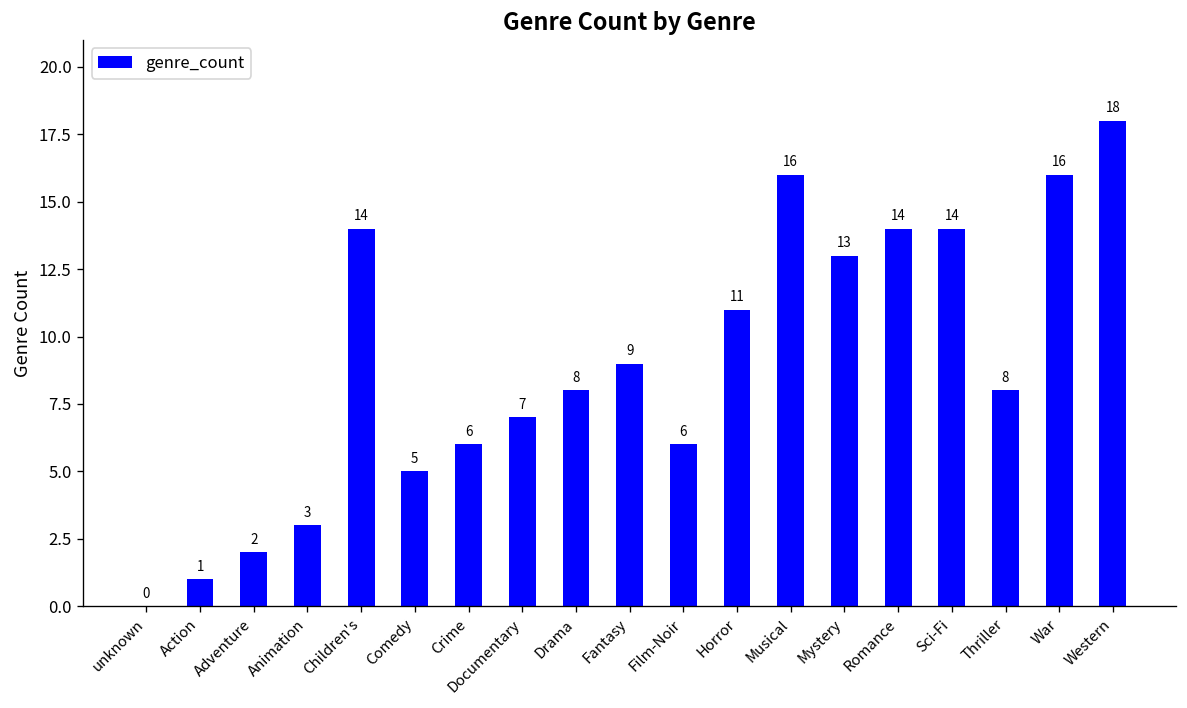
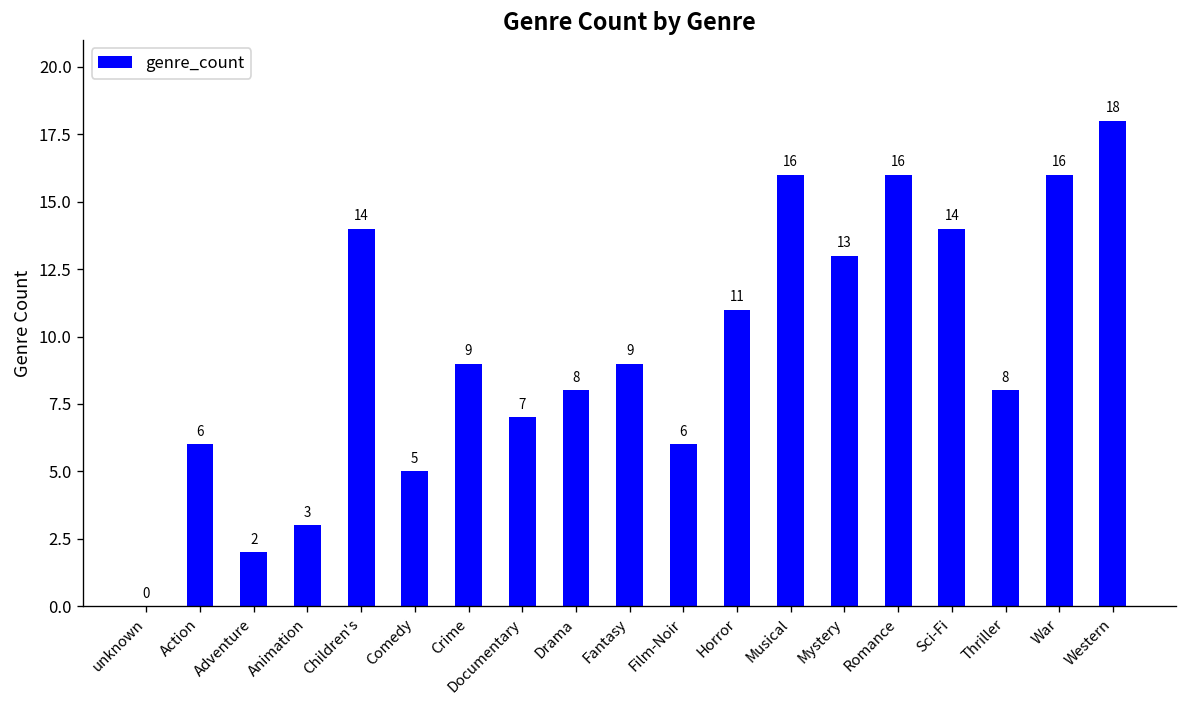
  {
    "unknown": 0,
-   "Action": 1,
+   "Action": 6,
    "Adventure": 2,
    "Animation": 3,
    "Children's": 14,
    "Comedy": 5,
-   "Crime": 6,
+   "Crime": 9,
    "Documentary": 7,
    "Drama": 8,
    "Fantasy": 9,
    "Film-Noir": 6,
    "Horror": 11,
    "Musical": 16,
    "Mystery": 13,
-   "Romance": 14,
+   "Romance": 16,
    "Sci-Fi": 14,
    "Thriller": 8,
    "War": 16,
    "Western": 18
  }
